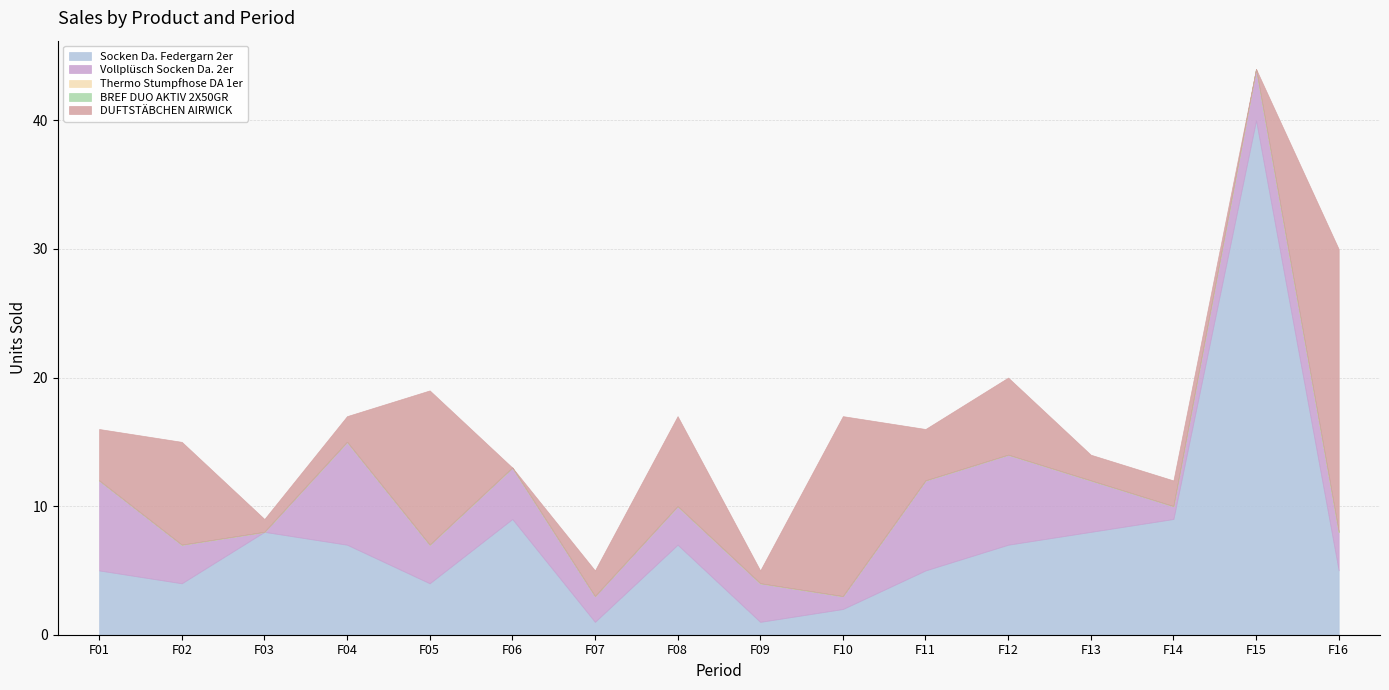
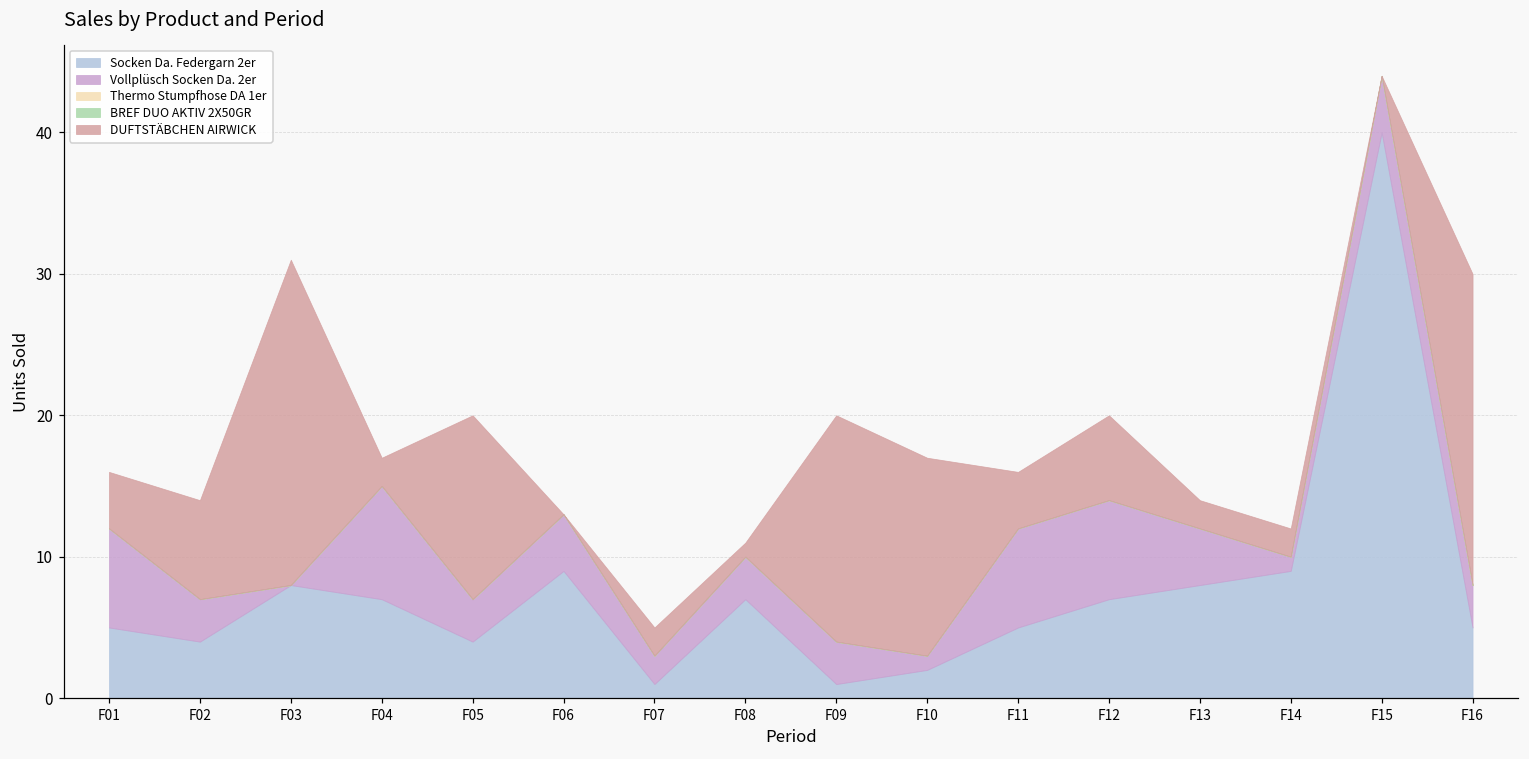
  {
    "DUFTSTÄBCHEN AIRWICK": {
      "F01": 4,
-     "F02": 8,
-     "F03": 1,
+     "F02": 7,
+     "F03": 23,
      "F04": 2,
-     "F05": 12,
+     "F05": 13,
      "F07": 2,
-     "F08": 7,
-     "F09": 1,
+     "F08": 1,
+     "F09": 16,
      "F10": 14,
      "F11": 4,
      "F12": 6,
      "F13": 2,
      "F14": 2,
      "F16": 22
    }
  }
